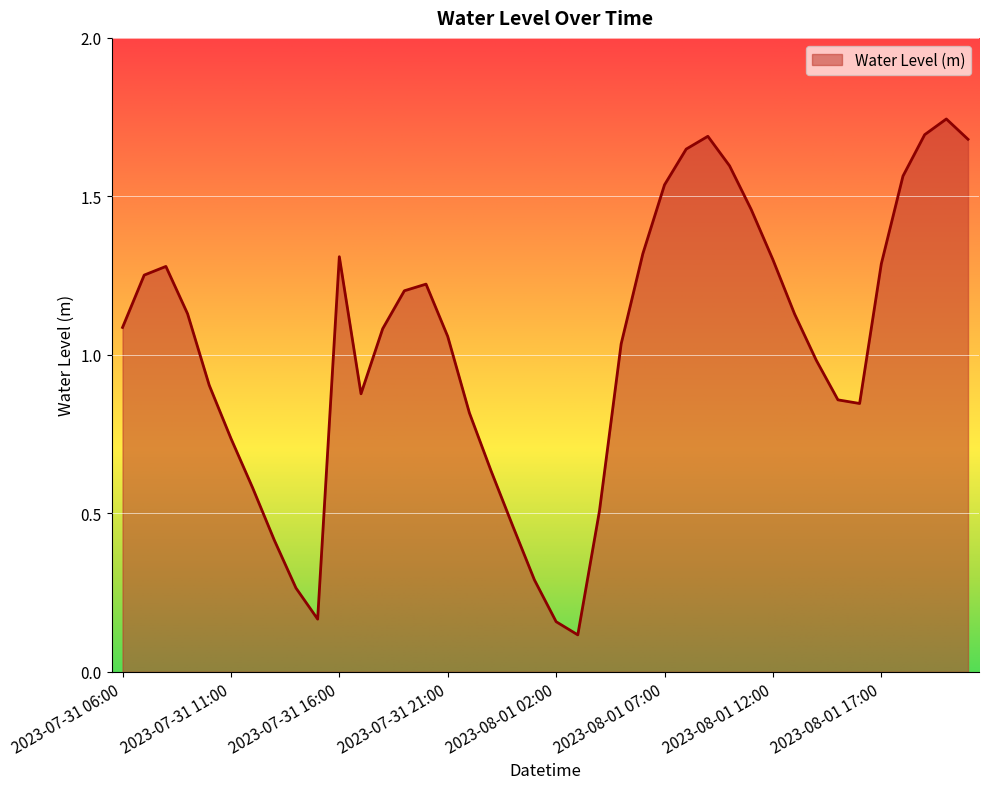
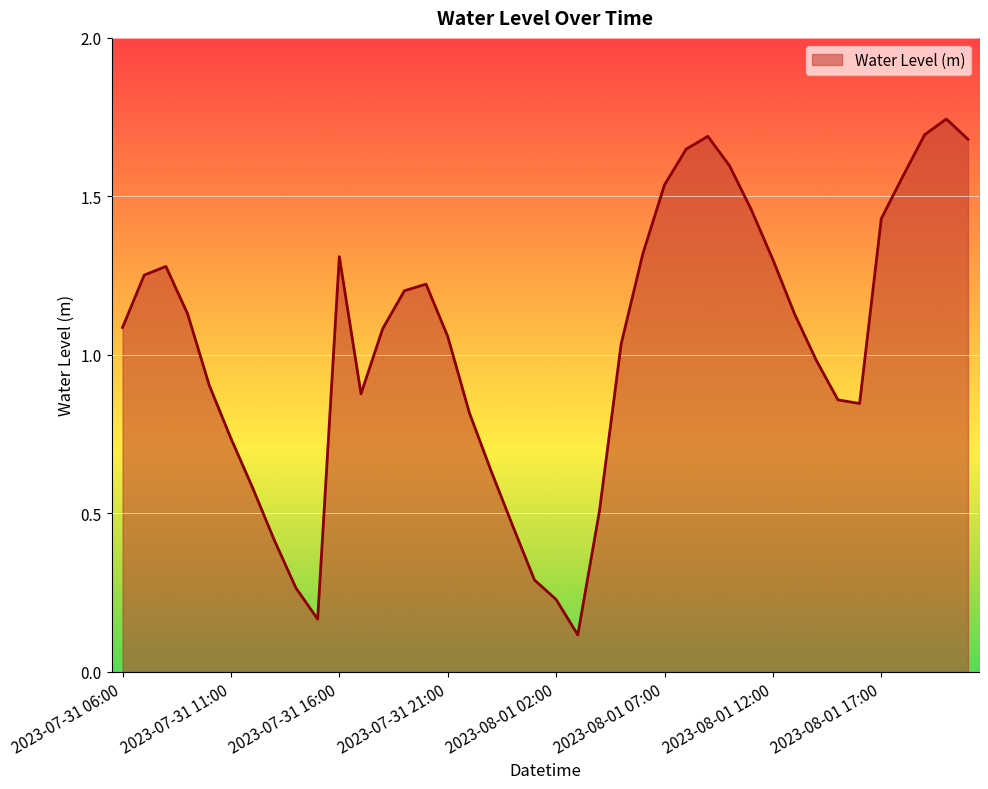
  {
    "2023-07-31 06:00": 1.09,
    "2023-07-31 11:00": 0.74,
    "2023-07-31 16:00": 1.31,
    "2023-07-31 21:00": 1.06,
-   "2023-08-01 02:00": 0.16,
+   "2023-08-01 02:00": 0.23,
    "2023-08-01 07:00": 1.54,
    "2023-08-01 12:00": 1.30,
-   "2023-08-01 17:00": 1.29
+   "2023-08-01 17:00": 1.43
  }
